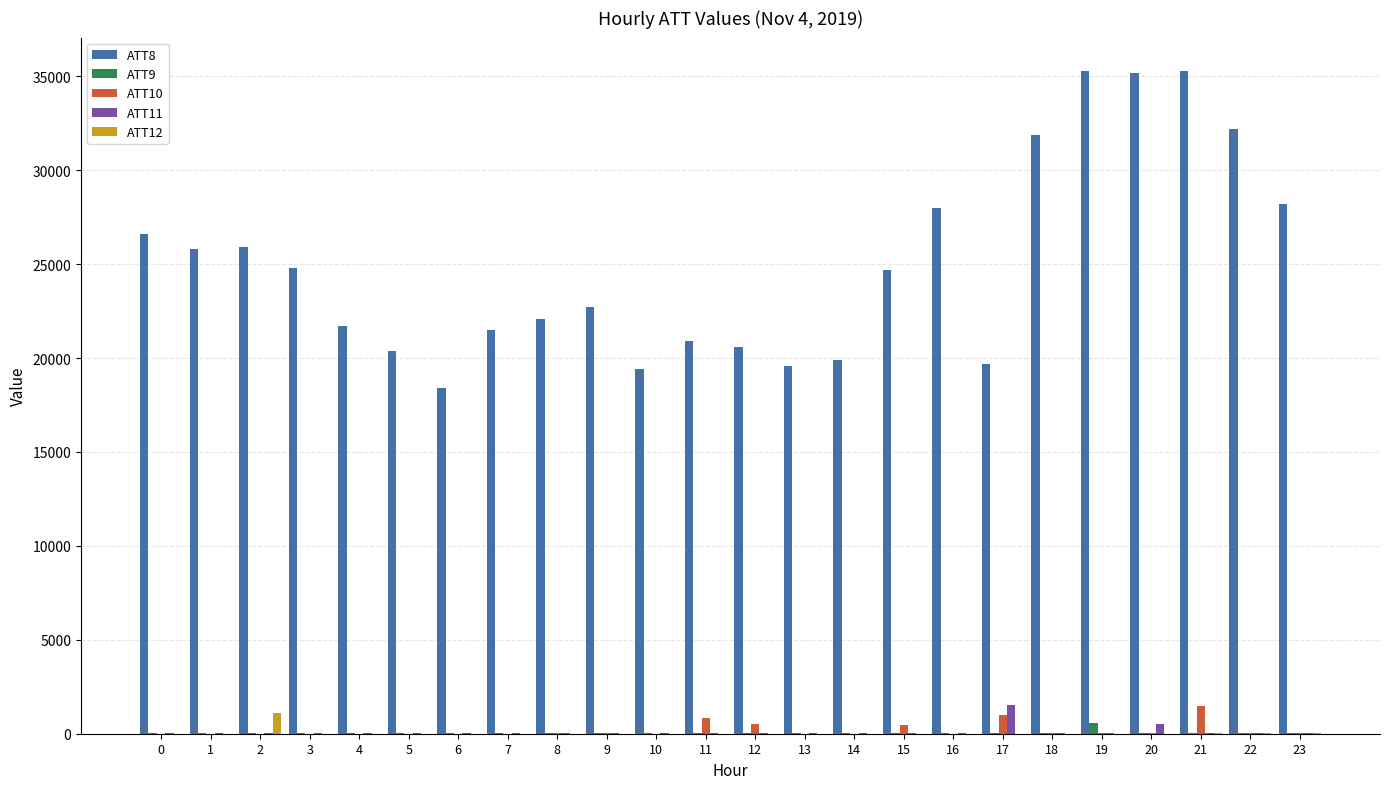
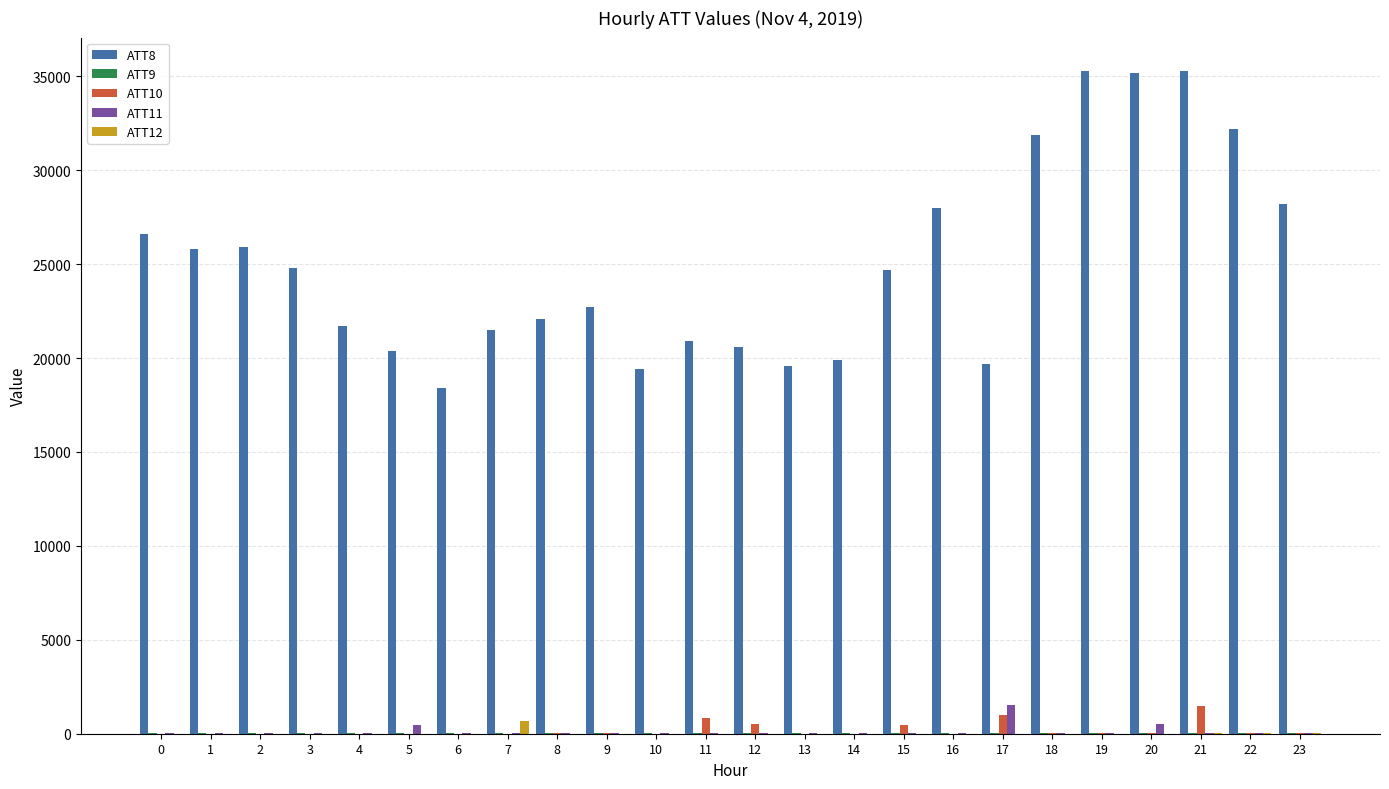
  {
    "ATT8": {
      "0": 26600,
      "1": 25800,
      "2": 25900,
      "3": 24800,
      "4": 21700,
      "5": 20400,
      "6": 18400,
      "7": 21500,
      "8": 22100,
      "9": 22700,
      "10": 19400,
      "11": 20900,
      "12": 20600,
      "13": 19600,
      "14": 19900,
      "15": 24700,
      "16": 28000,
      "17": 19700,
      "18": 31900,
      "19": 35300,
      "20": 35200,
      "21": 35300,
      "22": 32200,
      "23": 28200
    },
    "ATT9": {
-     "19": 600
+     "19": 0
    },
    "ATT10": {
      "11": 900,
      "12": 500,
      "15": 400,
      "17": 1000,
      "21": 1500
    },
    "ATT11": {
-     "5": 0,
+     "5": 500,
      "17": 1500,
      "20": 500
    },
    "ATT12": {
-     "2": 1100,
-     "7": 0
+     "2": 0,
+     "7": 700
    }
  }
